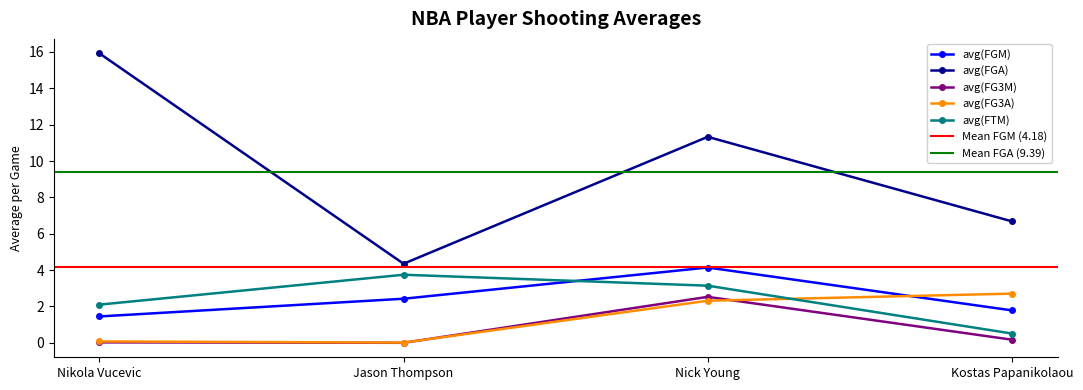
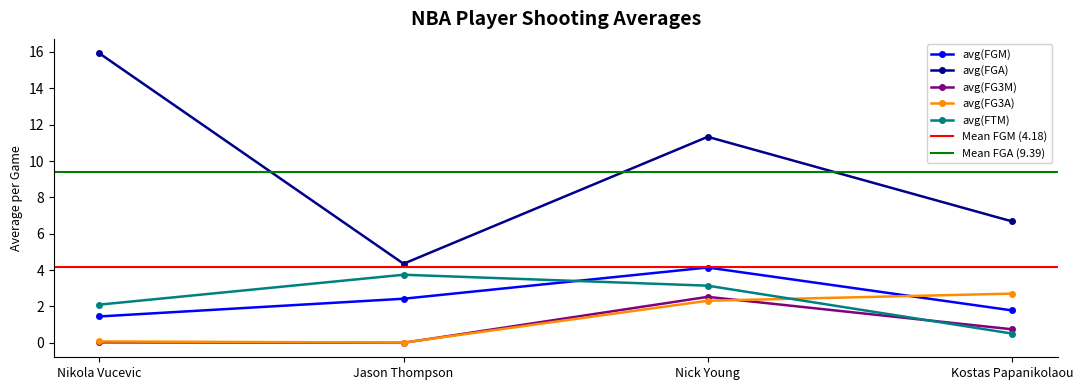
  {
    "avg(FGM)": {
      "Nikola Vucevic": 1.5,
      "Jason Thompson": 2.4,
      "Nick Young": 4.1,
      "Kostas Papanikolaou": 1.8
    },
    "avg(FGA)": {
      "Nikola Vucevic": 15.9,
      "Jason Thompson": 4.4,
      "Nick Young": 11.3,
      "Kostas Papanikolaou": 6.7
    },
    "avg(FG3M)": {
      "Nick Young": 2.5,
-     "Kostas Papanikolaou": 0.2
+     "Kostas Papanikolaou": 0.7
    },
    "avg(FG3A)": {
      "Nick Young": 2.3,
      "Kostas Papanikolaou": 2.7
    },
    "avg(FTM)": {
      "Nikola Vucevic": 2.1,
      "Jason Thompson": 3.7,
      "Nick Young": 3.1,
      "Kostas Papanikolaou": 0.5
    }
  }
